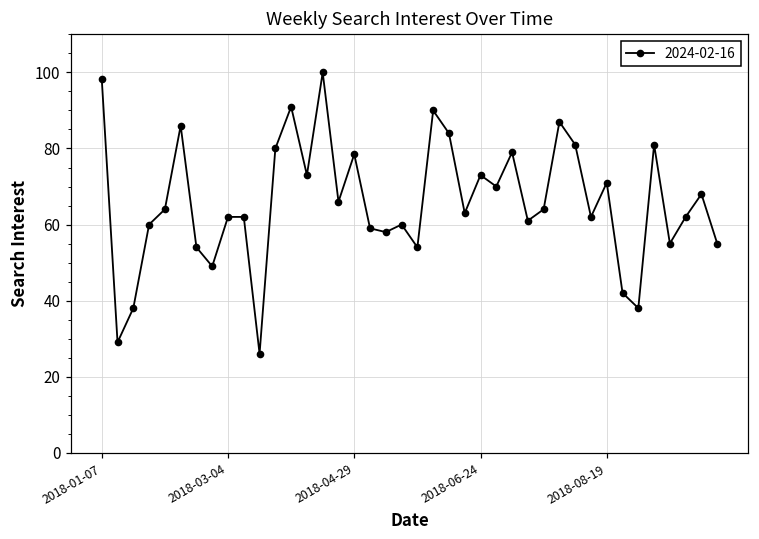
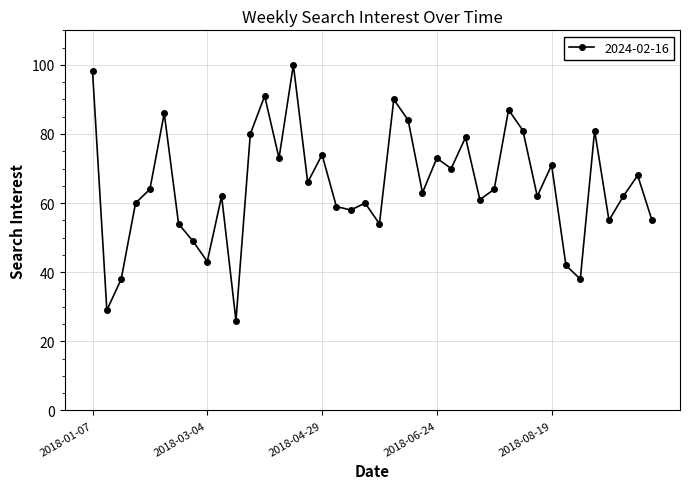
  {
    "2018-01-07": 98,
-   "2018-03-04": 62,
-   "2018-04-29": 79,
+   "2018-03-04": 43,
+   "2018-04-29": 74,
    "2018-06-24": 73,
    "2018-08-19": 71
  }
